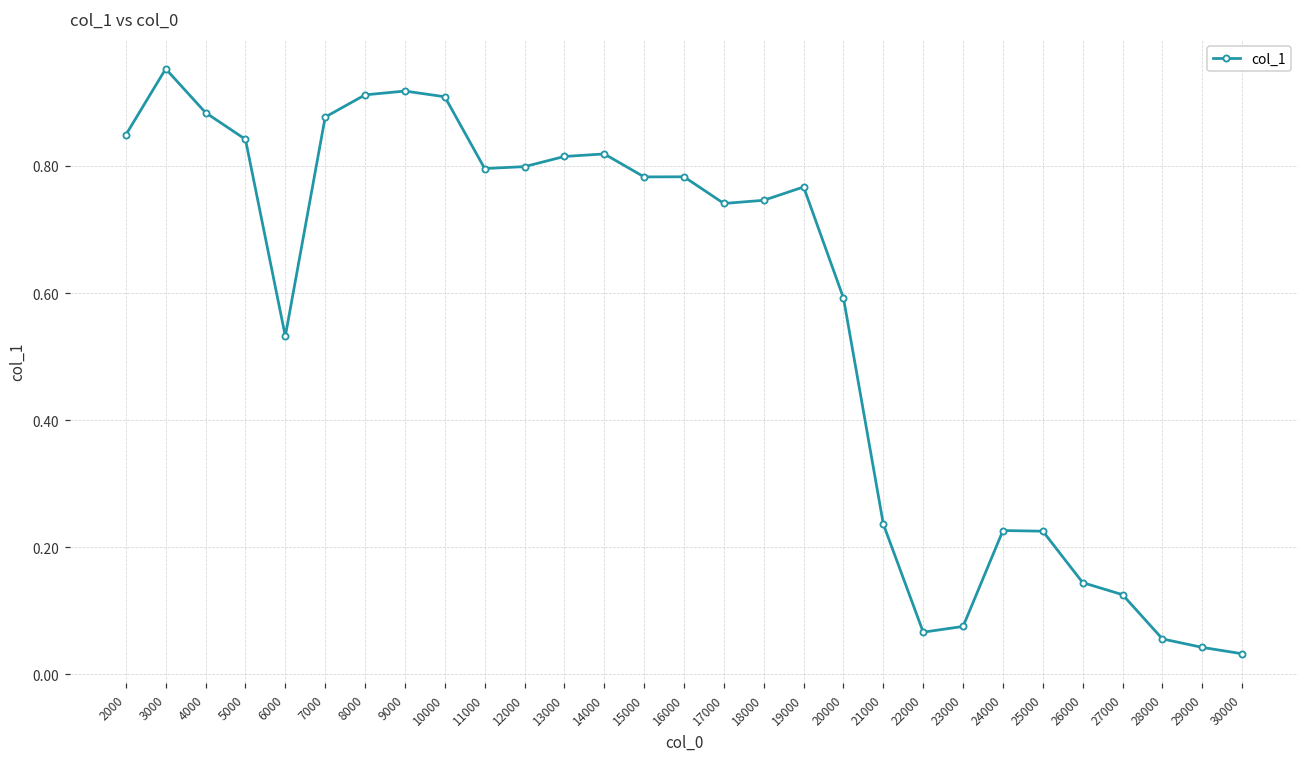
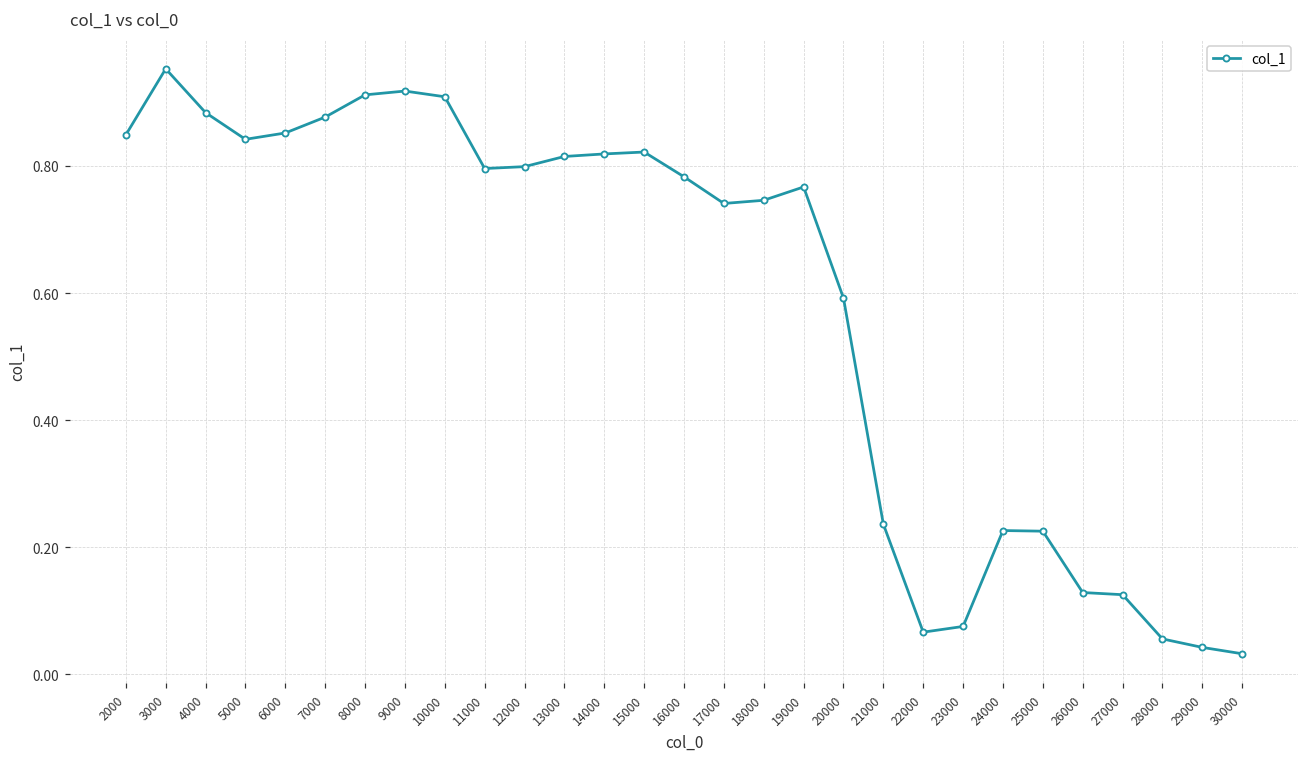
  {
    "2000": 0.85,
    "3000": 0.95,
    "4000": 0.88,
    "5000": 0.84,
-   "6000": 0.53,
+   "6000": 0.85,
    "7000": 0.88,
    "8000": 0.91,
    "9000": 0.92,
    "10000": 0.91,
    "11000": 0.80,
    "12000": 0.80,
    "13000": 0.82,
    "14000": 0.82,
-   "15000": 0.78,
+   "15000": 0.82,
    "16000": 0.78,
    "17000": 0.74,
    "18000": 0.75,
    "19000": 0.77,
    "20000": 0.59,
    "21000": 0.24,
    "22000": 0.07,
    "23000": 0.08,
    "24000": 0.23,
    "25000": 0.23,
-   "26000": 0.14,
+   "26000": 0.13,
    "27000": 0.13,
    "28000": 0.06,
    "29000": 0.04,
    "30000": 0.03
  }
